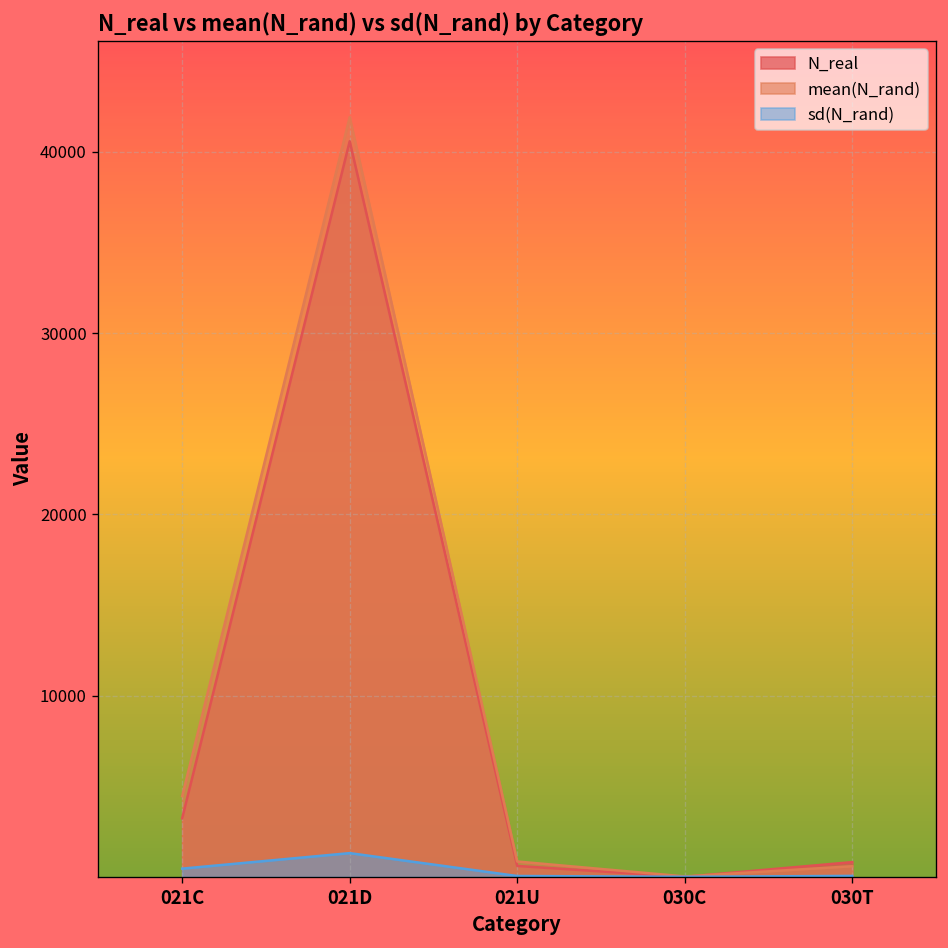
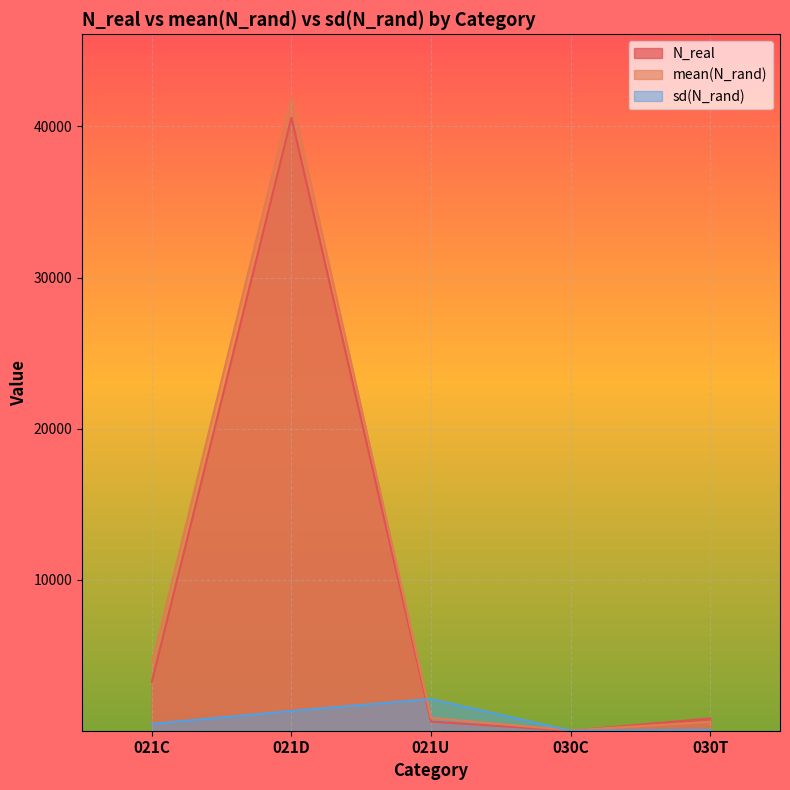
  {
    "sd(N_rand)": {
      "021C": 500,
      "021D": 1300,
-     "021U": 100,
+     "021U": 2100,
      "030T": 100
    }
  }
